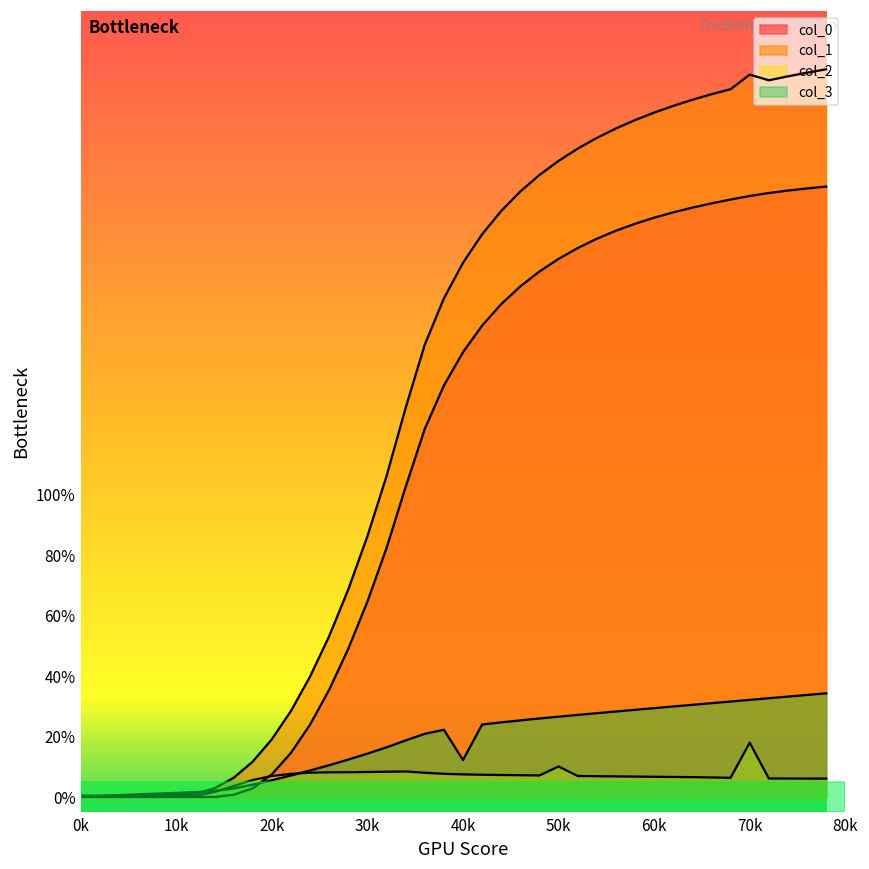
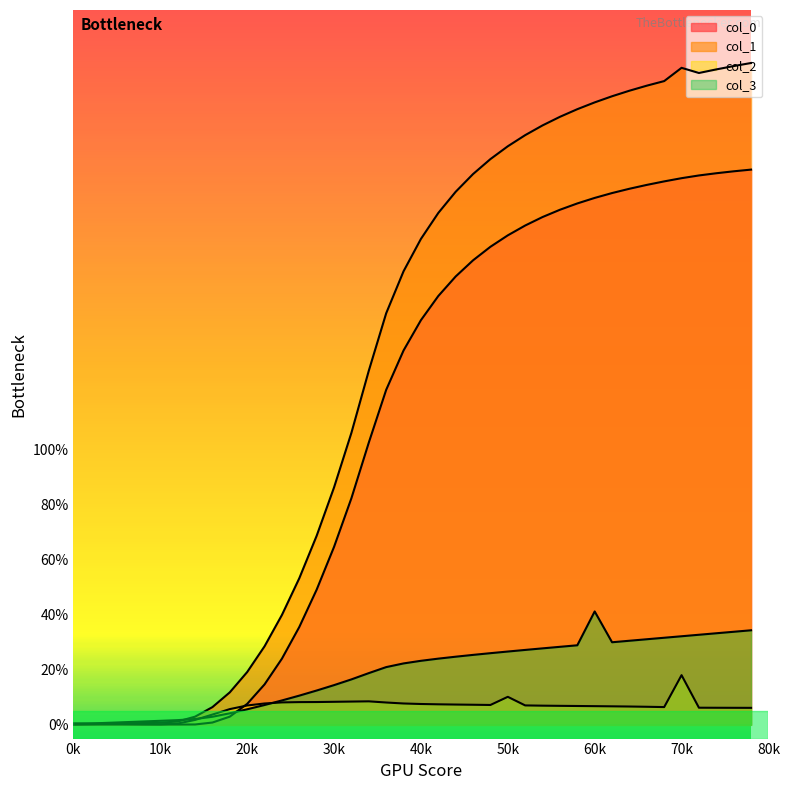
  {
    "col_0": {
      "30k": "65%",
      "40k": "147%",
      "50k": "178%",
      "60k": "192%",
      "70k": "199%"
    },
    "col_1": {
      "20k": "19%",
      "30k": "86%",
      "40k": "177%",
      "50k": "210%",
      "60k": "226%",
      "70k": "239%"
    },
    "col_2": {
      "30k": "8%",
      "40k": "8%",
      "50k": "10%",
      "60k": "7%",
      "70k": "18%"
    },
    "col_3": {
      "20k": "6%",
      "30k": "14%",
-     "40k": "12%",
+     "40k": "23%",
      "50k": "27%",
-     "60k": "29%",
+     "60k": "41%",
      "70k": "32%"
    }
  }
